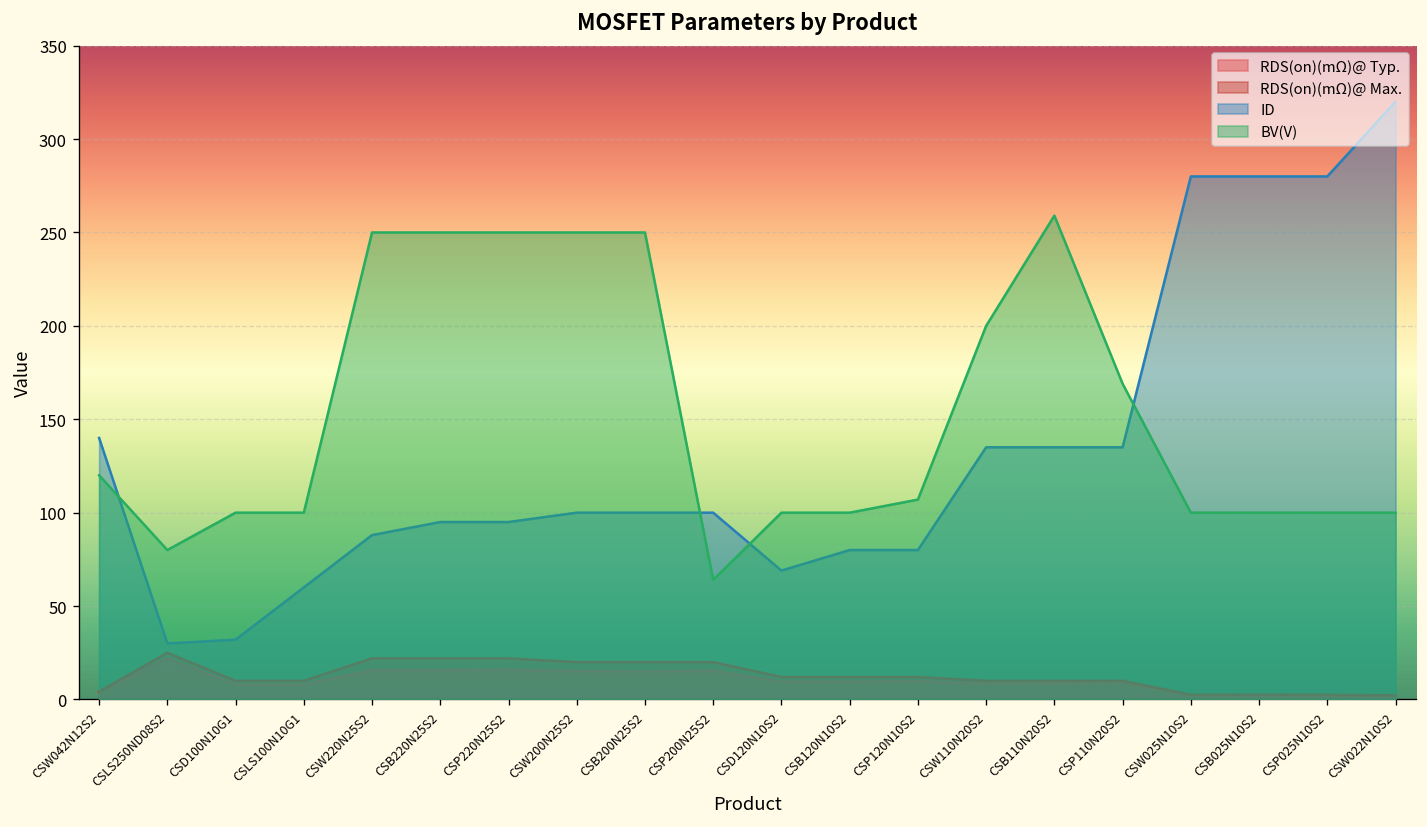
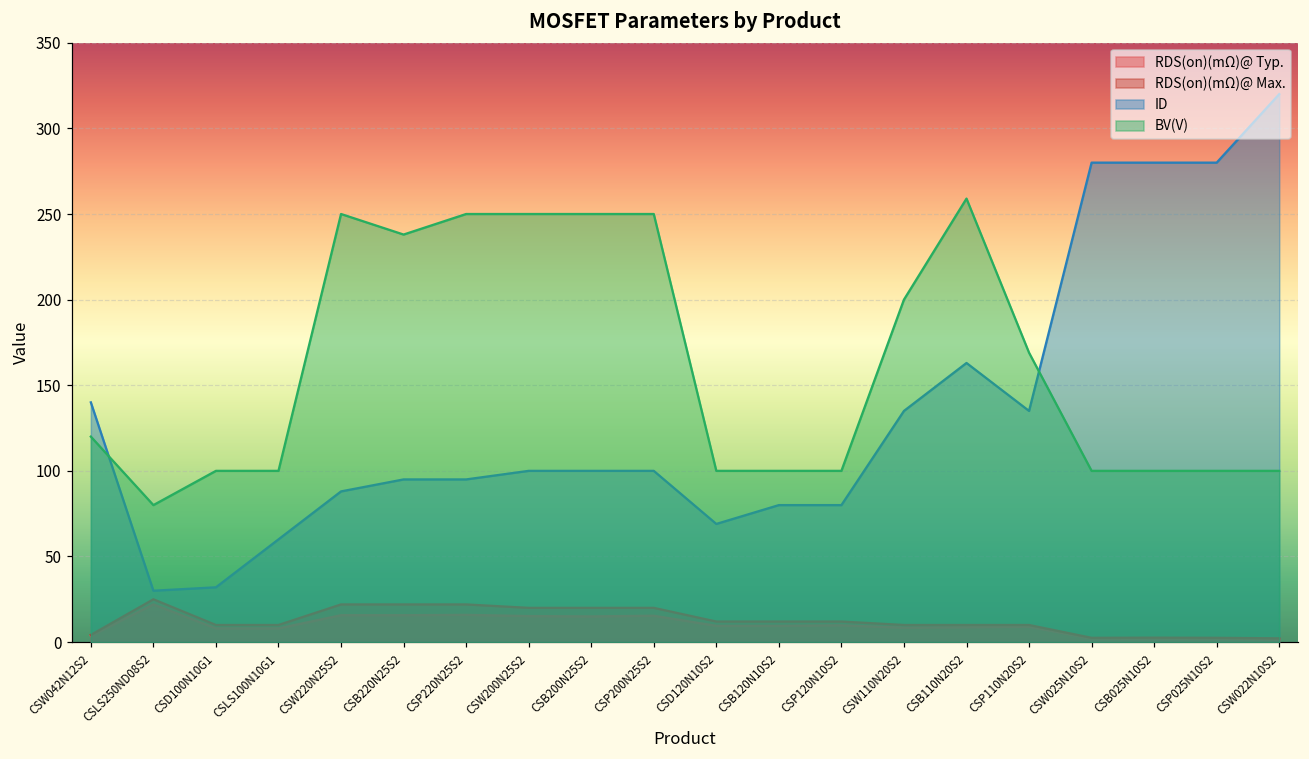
  {
    "ID": {
      "CSW042N12S2": 140,
      "CSLS250ND08S2": 30,
      "CSD100N10G1": 32,
      "CSLS100N10G1": 60,
      "CSW220N25S2": 88,
      "CSB220N25S2": 95,
      "CSP220N25S2": 95,
      "CSW200N25S2": 100,
      "CSB200N25S2": 100,
      "CSP200N25S2": 100,
      "CSD120N10S2": 69,
      "CSB120N10S2": 80,
      "CSP120N10S2": 80,
      "CSW110N20S2": 135,
-     "CSB110N20S2": 135,
+     "CSB110N20S2": 163,
      "CSP110N20S2": 135,
      "CSW025N10S2": 280,
      "CSB025N10S2": 280,
      "CSP025N10S2": 280
    },
    "BV(V)": {
      "CSW042N12S2": 120,
      "CSLS250ND08S2": 80,
      "CSD100N10G1": 100,
      "CSLS100N10G1": 100,
      "CSW220N25S2": 250,
-     "CSB220N25S2": 250,
+     "CSB220N25S2": 238,
      "CSP220N25S2": 250,
      "CSW200N25S2": 250,
      "CSB200N25S2": 250,
-     "CSP200N25S2": 64,
+     "CSP200N25S2": 250,
      "CSD120N10S2": 100,
      "CSB120N10S2": 100,
-     "CSP120N10S2": 107,
+     "CSP120N10S2": 100,
      "CSW110N20S2": 200,
      "CSB110N20S2": 259,
      "CSP110N20S2": 169,
      "CSW025N10S2": 100,
      "CSB025N10S2": 100,
      "CSP025N10S2": 100,
      "CSW022N10S2": 100
    }
  }
